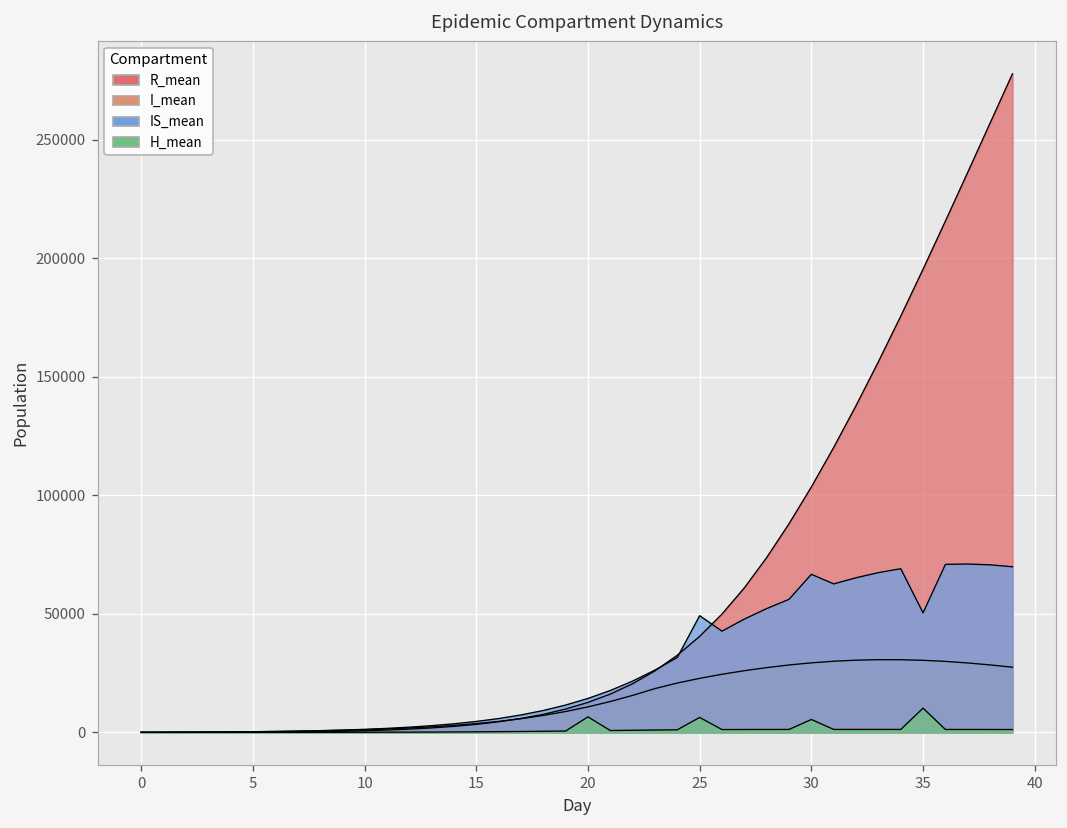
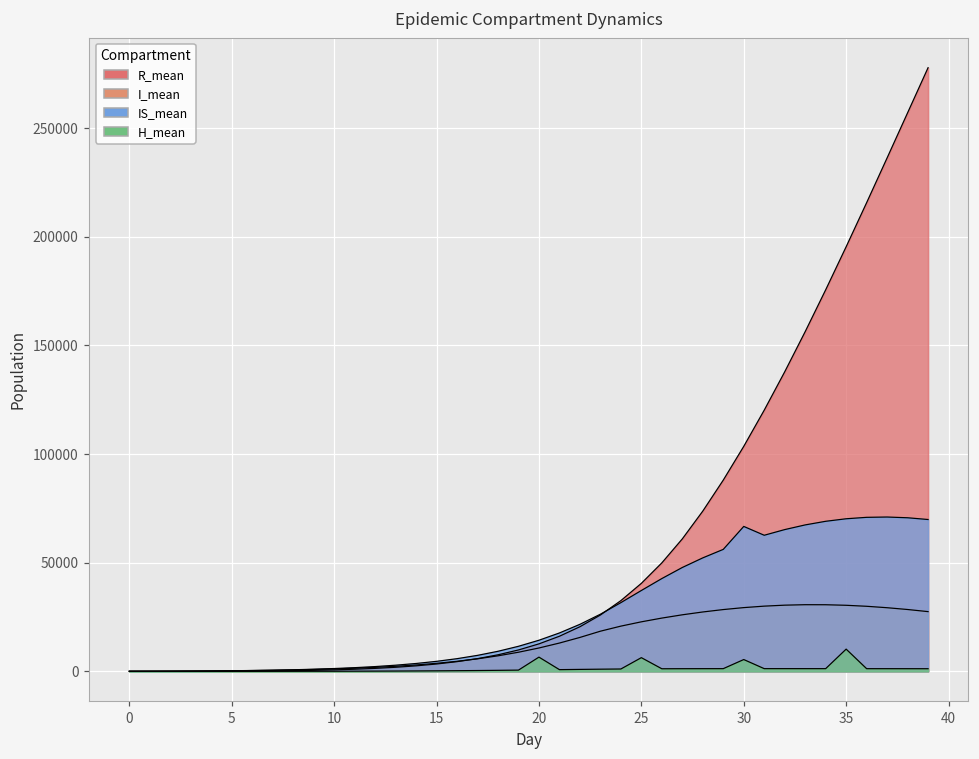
  {
    "IS_mean": {
      "20": 14000,
-     "25": 49000,
+     "25": 37000,
      "30": 67000,
-     "35": 50000
+     "35": 70000
    },
    "H_mean": {
      "15": 0,
      "20": 7000,
      "25": 6000,
      "30": 5000,
      "35": 10000
    }
  }
